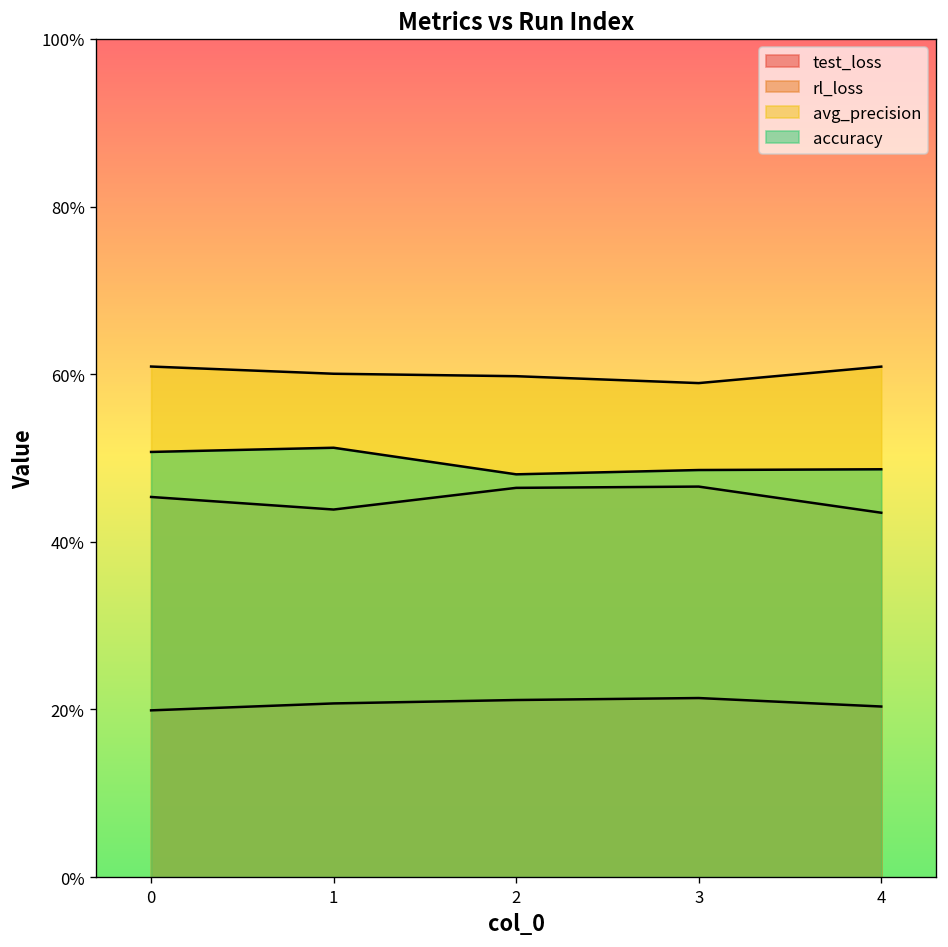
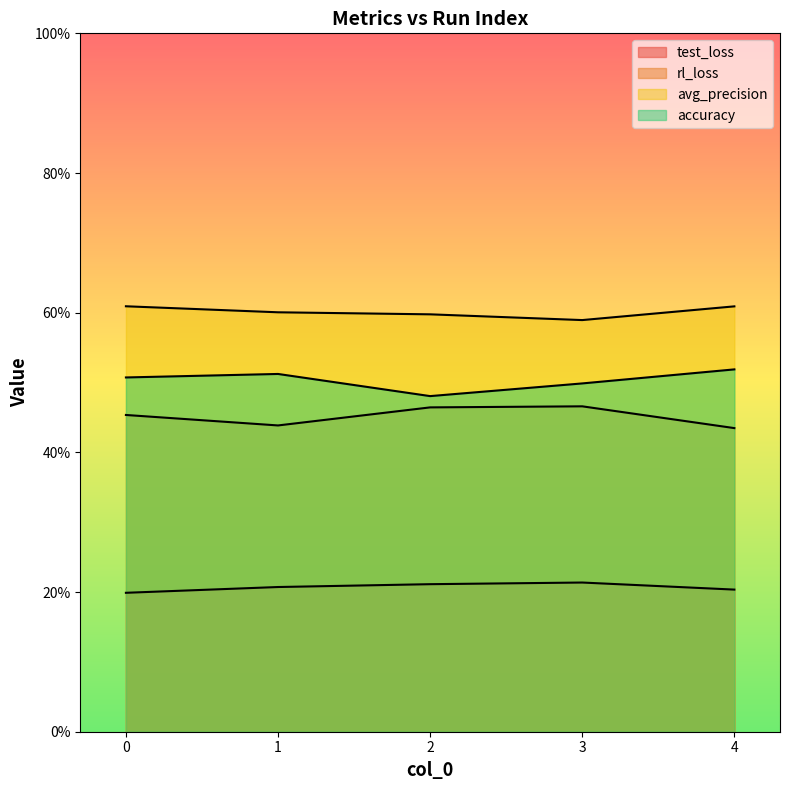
  {
    "accuracy": {
      "0": "51%",
      "1": "51%",
      "2": "48%",
-     "3": "49%",
-     "4": "49%"
+     "3": "50%",
+     "4": "52%"
    }
  }
